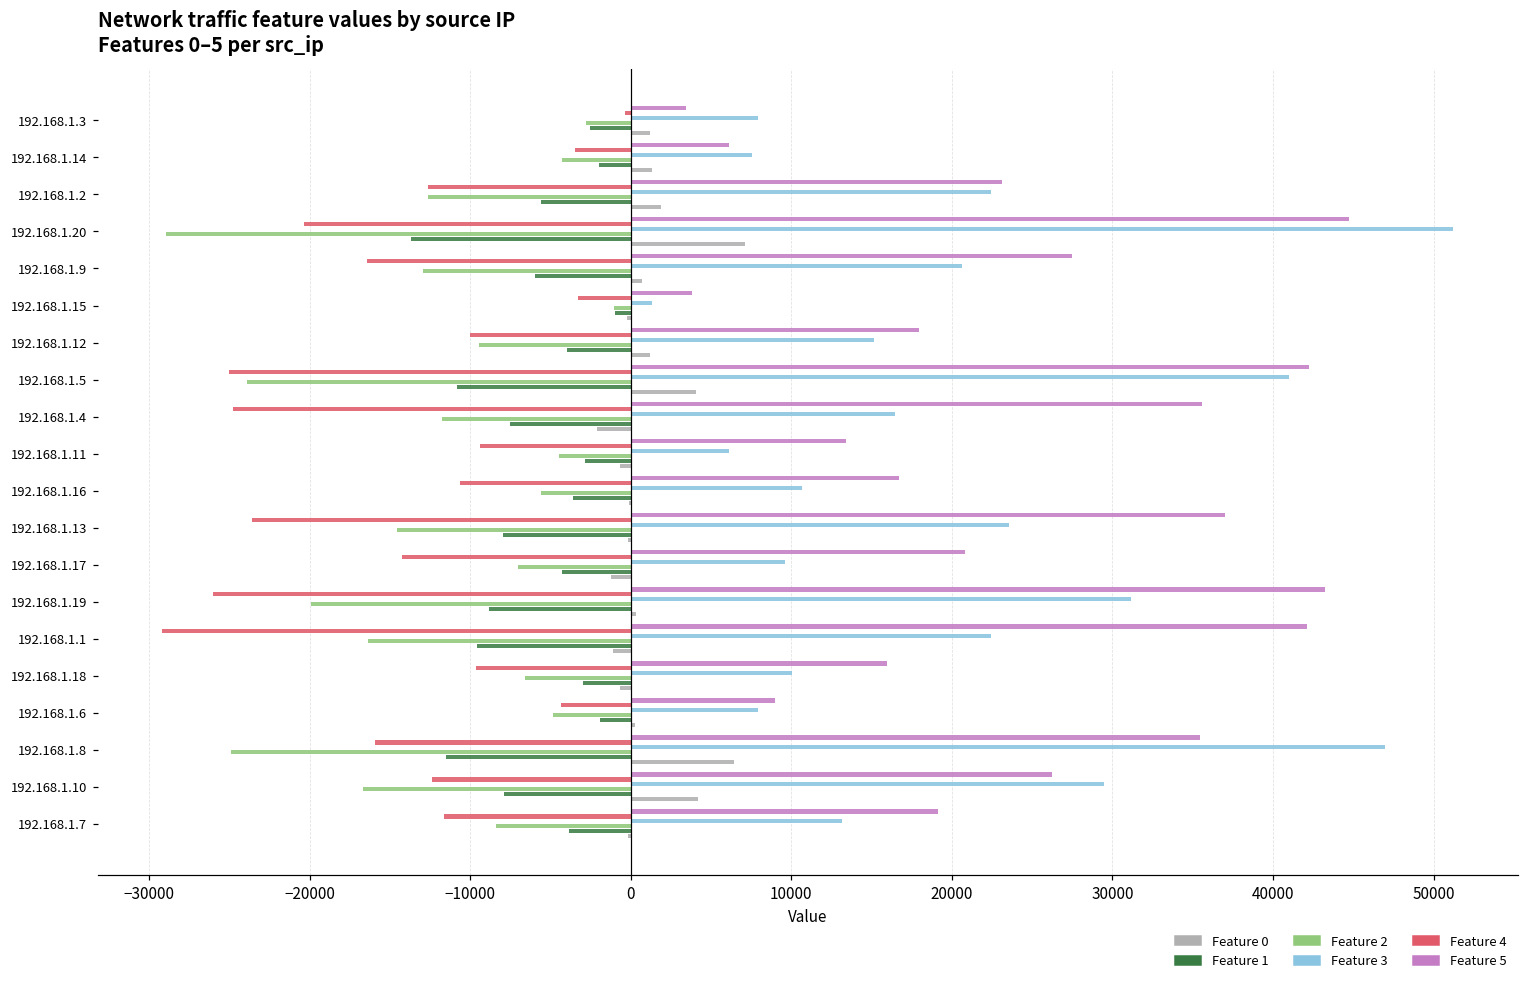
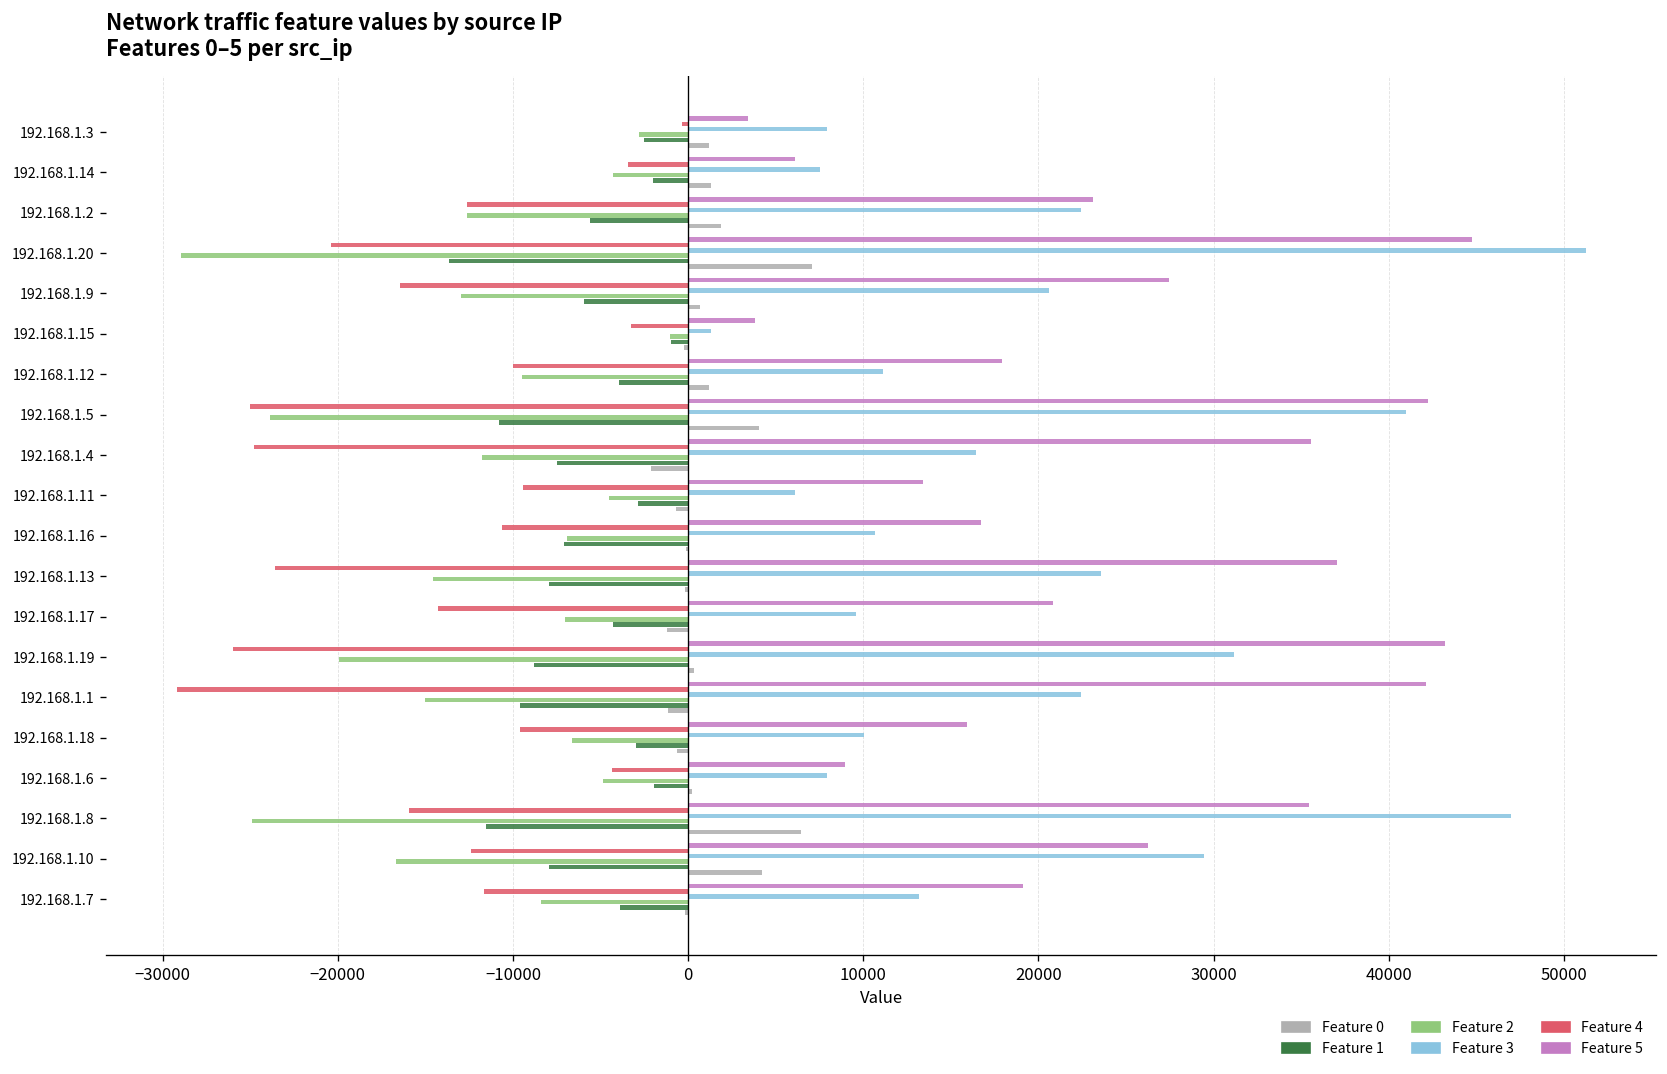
  {
    "Feature 1": {
      "192.168.1.3": -2500,
      "192.168.1.14": -2000,
      "192.168.1.2": -5600,
      "192.168.1.20": -13700,
      "192.168.1.9": -5900,
      "192.168.1.15": -1000,
      "192.168.1.12": -4000,
      "192.168.1.5": -10800,
      "192.168.1.4": -7500,
      "192.168.1.11": -2900,
-     "192.168.1.16": -3600,
+     "192.168.1.16": -7100,
      "192.168.1.13": -7900,
      "192.168.1.17": -4300,
      "192.168.1.19": -8800,
      "192.168.1.1": -9600,
      "192.168.1.18": -3000,
      "192.168.1.6": -1900,
      "192.168.1.8": -11500,
      "192.168.1.10": -7900,
      "192.168.1.7": -3900
    },
    "Feature 2": {
      "192.168.1.3": -2800,
      "192.168.1.14": -4300,
      "192.168.1.2": -12600,
      "192.168.1.20": -29000,
      "192.168.1.9": -13000,
      "192.168.1.15": -1000,
      "192.168.1.12": -9500,
      "192.168.1.5": -23900,
      "192.168.1.4": -11800,
      "192.168.1.11": -4500,
-     "192.168.1.16": -5600,
+     "192.168.1.16": -6900,
      "192.168.1.13": -14600,
      "192.168.1.17": -7000,
      "192.168.1.19": -19900,
-     "192.168.1.1": -16300,
+     "192.168.1.1": -15000,
      "192.168.1.18": -6600,
      "192.168.1.6": -4800,
      "192.168.1.8": -24900,
      "192.168.1.10": -16700,
      "192.168.1.7": -8400
    },
    "Feature 3": {
      "192.168.1.3": 7900,
      "192.168.1.14": 7600,
      "192.168.1.2": 22400,
      "192.168.1.20": 51200,
      "192.168.1.9": 20600,
      "192.168.1.15": 1300,
-     "192.168.1.12": 15100,
+     "192.168.1.12": 11100,
      "192.168.1.5": 41000,
      "192.168.1.4": 16400,
      "192.168.1.11": 6100,
      "192.168.1.16": 10700,
      "192.168.1.13": 23600,
      "192.168.1.17": 9600,
      "192.168.1.19": 31200,
      "192.168.1.1": 22400,
      "192.168.1.18": 10000,
      "192.168.1.6": 7900,
      "192.168.1.8": 47000,
      "192.168.1.10": 29400,
      "192.168.1.7": 13200
    },
    "Feature 4": {
      "192.168.1.3": -400,
      "192.168.1.14": -3400,
      "192.168.1.2": -12600,
      "192.168.1.20": -20400,
      "192.168.1.9": -16400,
      "192.168.1.15": -3300,
      "192.168.1.12": -10000,
      "192.168.1.5": -25000,
      "192.168.1.4": -24800,
      "192.168.1.11": -9400,
      "192.168.1.16": -10600,
      "192.168.1.13": -23600,
      "192.168.1.17": -14300,
      "192.168.1.19": -26000,
      "192.168.1.1": -29200,
      "192.168.1.18": -9600,
      "192.168.1.6": -4400,
      "192.168.1.8": -15900,
      "192.168.1.10": -12400,
      "192.168.1.7": -11600
    }
  }
